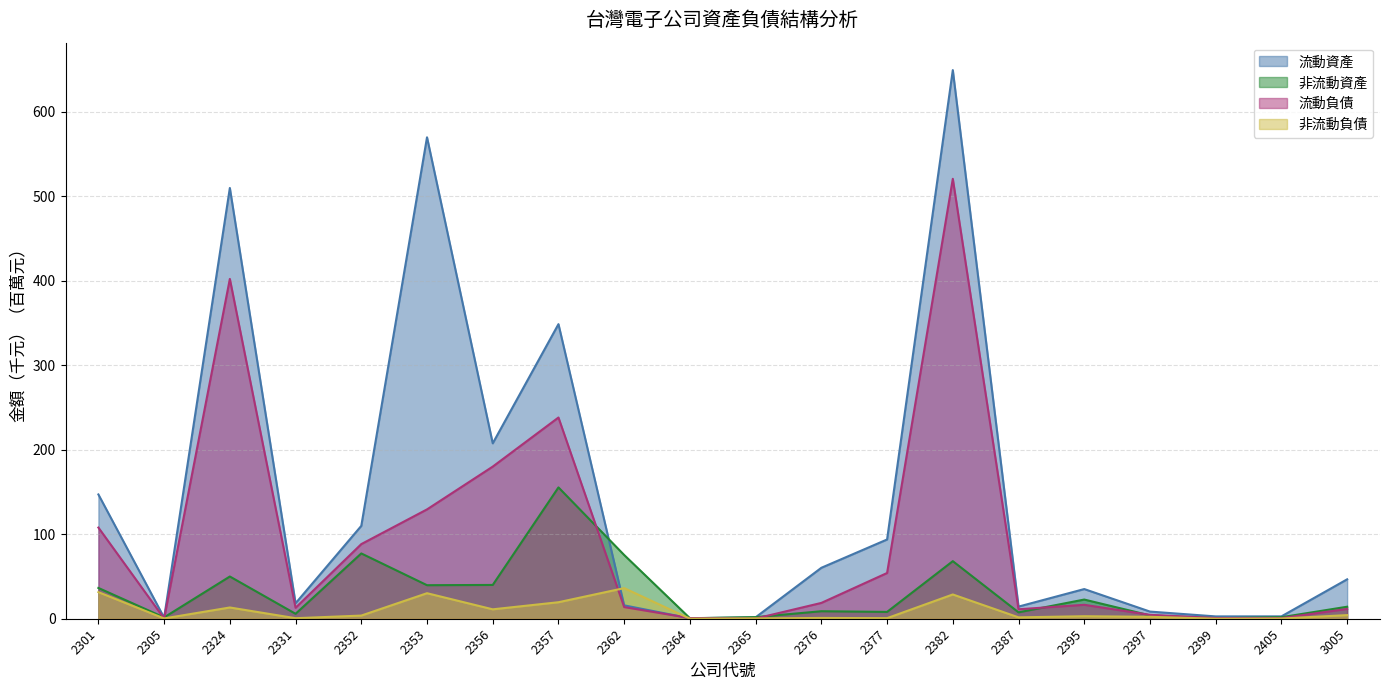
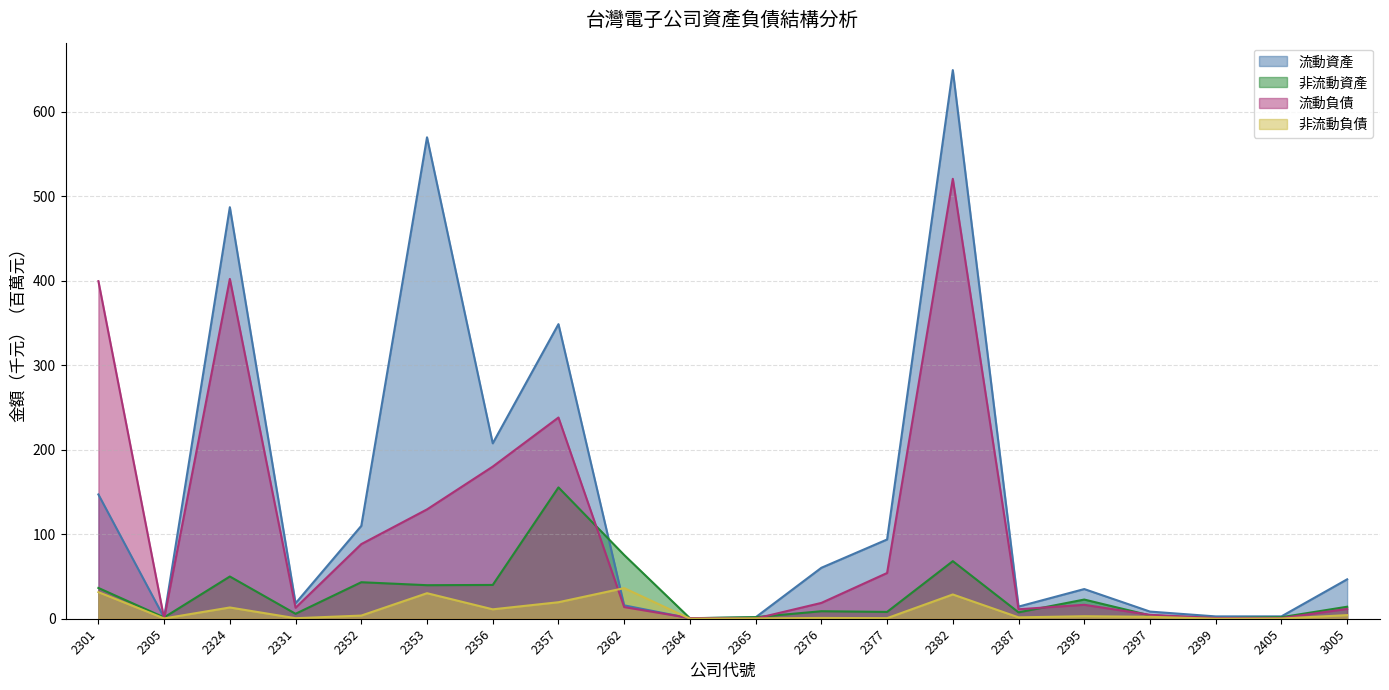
  {
    "流動資產": {
      "2301": 150,
-     "2324": 510,
+     "2324": 490,
      "2331": 20,
      "2352": 110,
      "2353": 570,
      "2356": 210,
      "2357": 350,
      "2376": 60,
      "2377": 90,
      "2382": 650,
      "2387": 10,
      "2395": 40,
      "2397": 10,
      "3005": 50
    },
    "非流動資產": {
      "2301": 40,
      "2324": 50,
      "2331": 10,
-     "2352": 80,
+     "2352": 40,
      "2353": 40,
      "2356": 40,
      "2357": 160,
      "2362": 80,
      "2376": 10,
      "2377": 10,
      "2382": 70,
      "2387": 10,
      "2395": 20
    },
    "流動負債": {
-     "2301": 110,
+     "2301": 400,
      "2324": 400,
      "2331": 10,
      "2352": 90,
      "2353": 130,
      "2356": 180,
      "2357": 240,
      "2376": 20,
      "2377": 50,
      "2382": 520,
      "2387": 10,
      "2395": 20
    },
    "非流動負債": {
      "2301": 30,
      "2324": 10,
      "2331": 0,
      "2352": 0,
      "2353": 30,
      "2356": 10,
      "2357": 20,
      "2362": 40,
      "2376": 0,
      "2377": 0,
      "2382": 30,
      "2387": 0,
      "2395": 0,
      "3005": 0
    }
  }
